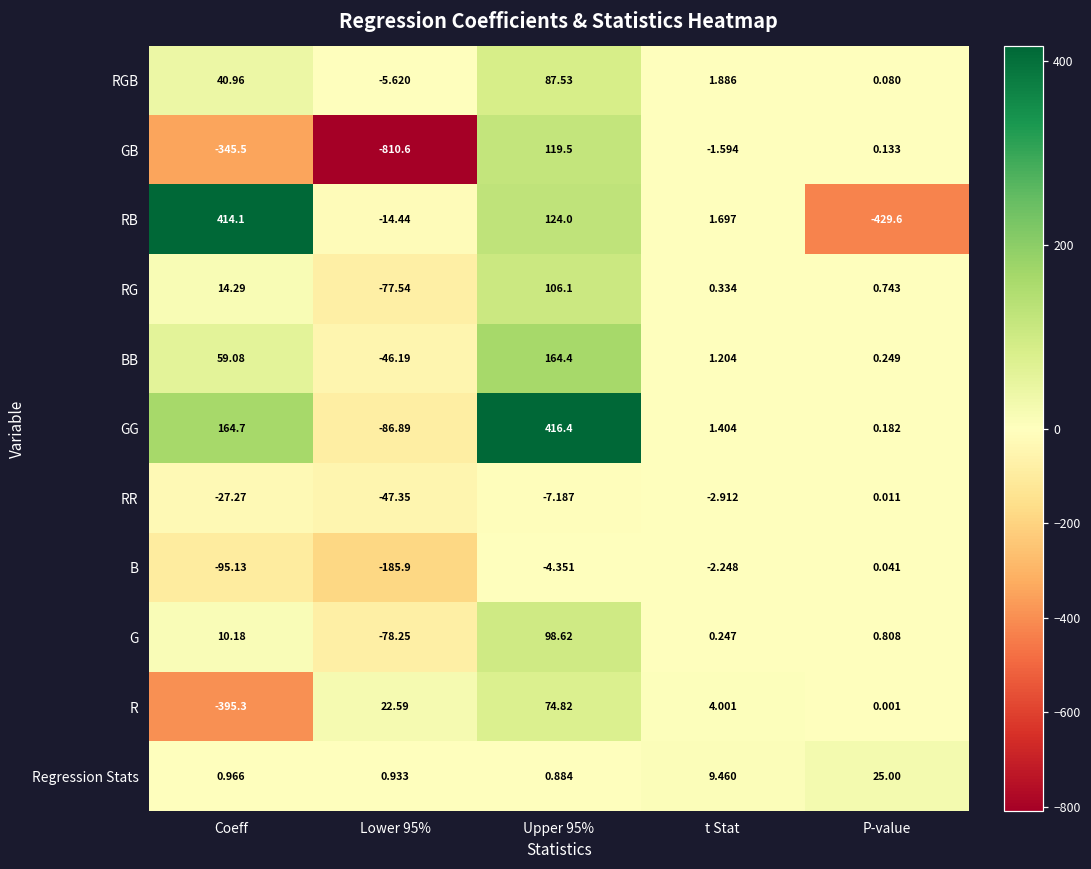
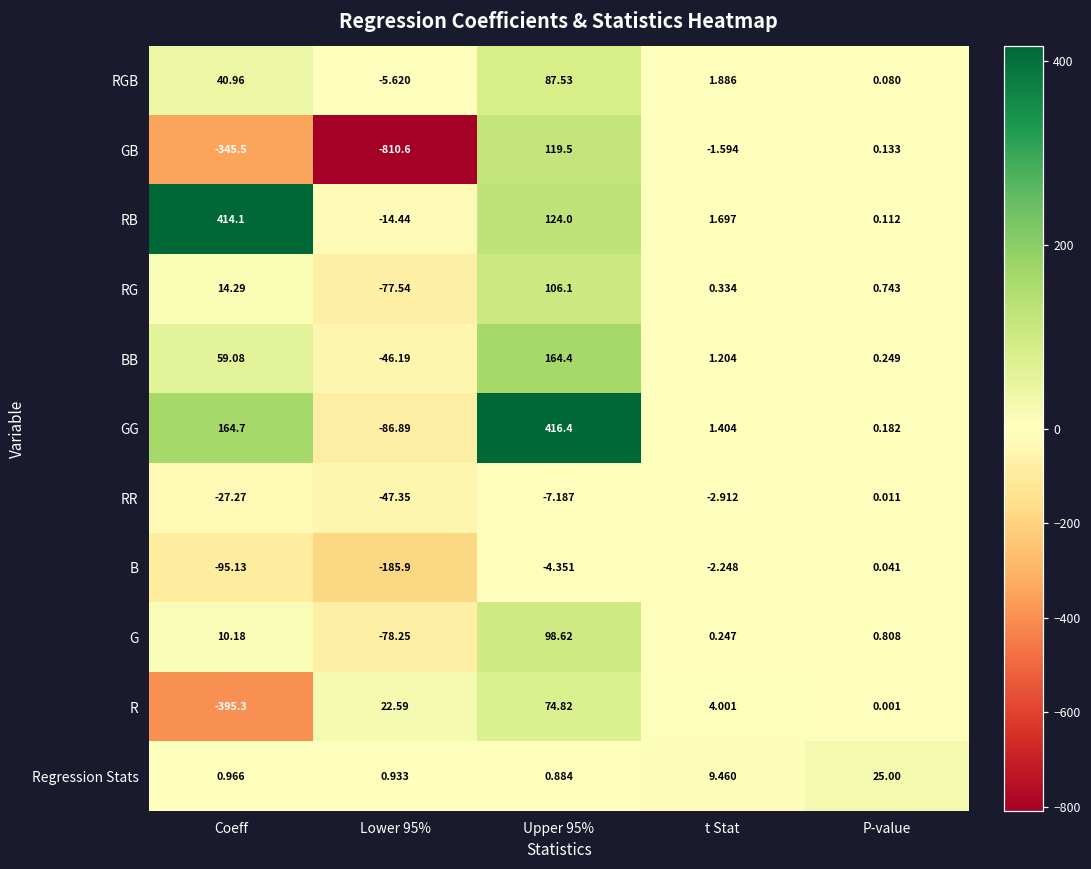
  {
    "RGB": {
      "Coeff": 40.96,
      "Lower 95%": -5.620,
      "Upper 95%": 87.53,
      "t Stat": 1.886,
      "P-value": 0.080
    },
    "GB": {
      "Coeff": -345.5,
      "Lower 95%": -810.6,
      "Upper 95%": 119.5,
      "t Stat": -1.594,
      "P-value": 0.133
    },
    "RB": {
      "Coeff": 414.1,
      "Lower 95%": -14.44,
      "Upper 95%": 124.0,
      "t Stat": 1.697,
-     "P-value": -429.6
+     "P-value": 0.112
    },
    "RG": {
      "Coeff": 14.29,
      "Lower 95%": -77.54,
      "Upper 95%": 106.1,
      "t Stat": 0.334,
      "P-value": 0.743
    },
    "BB": {
      "Coeff": 59.08,
      "Lower 95%": -46.19,
      "Upper 95%": 164.4,
      "t Stat": 1.204,
      "P-value": 0.249
    },
    "GG": {
      "Coeff": 164.7,
      "Lower 95%": -86.89,
      "Upper 95%": 416.4,
      "t Stat": 1.404,
      "P-value": 0.182
    },
    "RR": {
      "Coeff": -27.27,
      "Lower 95%": -47.35,
      "Upper 95%": -7.187,
      "t Stat": -2.912,
      "P-value": 0.011
    },
    "B": {
      "Coeff": -95.13,
      "Lower 95%": -185.9,
      "Upper 95%": -4.351,
      "t Stat": -2.248,
      "P-value": 0.041
    },
    "G": {
      "Coeff": 10.18,
      "Lower 95%": -78.25,
      "Upper 95%": 98.62,
      "t Stat": 0.247,
      "P-value": 0.808
    },
    "R": {
      "Coeff": -395.3,
      "Lower 95%": 22.59,
      "Upper 95%": 74.82,
      "t Stat": 4.001,
      "P-value": 0.001
    },
    "Regression Stats": {
      "Coeff": 0.966,
      "Lower 95%": 0.933,
      "Upper 95%": 0.884,
      "t Stat": 9.460,
      "P-value": 25.00
    }
  }
